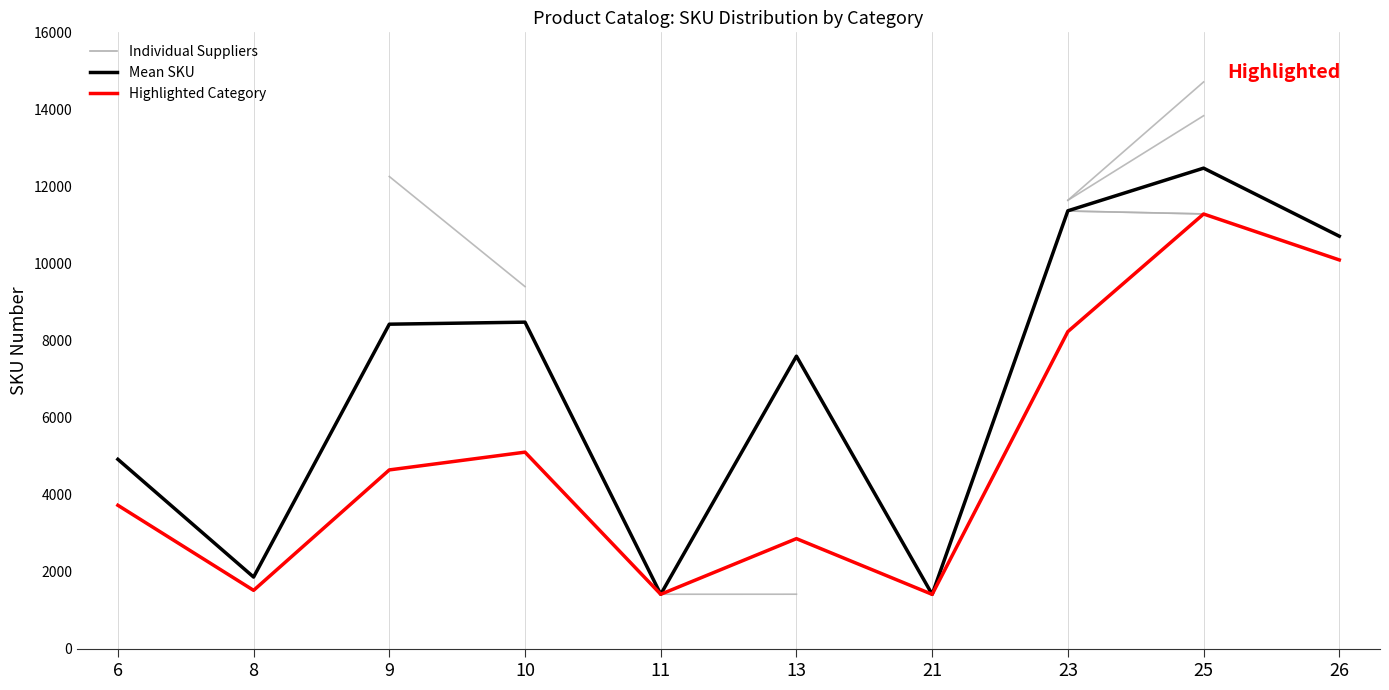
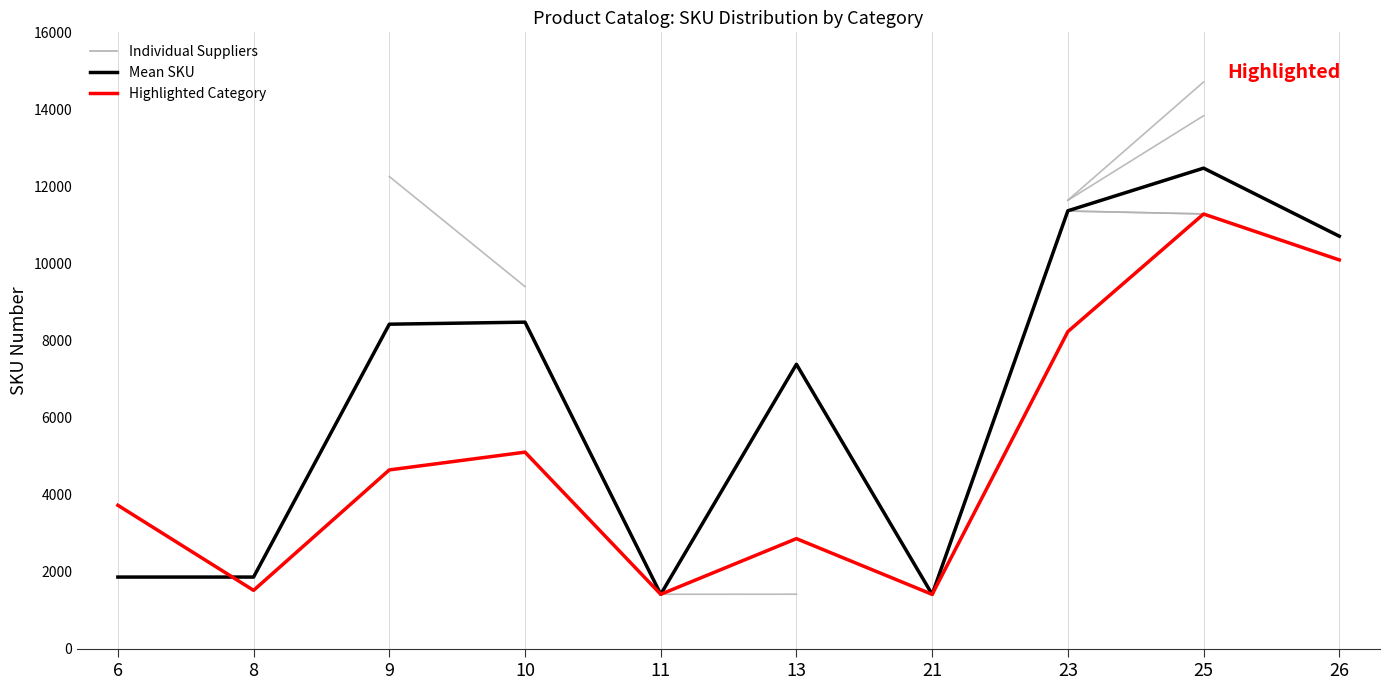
  {
    "Highlighted Category": {
      "6": 3700,
      "8": 1500,
      "9": 4600,
      "13": 2900,
      "23": 8200,
      "26": 10100
    },
    "Mean SKU": {
-     "6": 4900,
+     "6": 1900,
      "8": 1900,
      "9": 8400,
      "10": 8500,
-     "13": 7600,
+     "13": 7400,
      "25": 12500,
      "26": 10700
    }
  }
